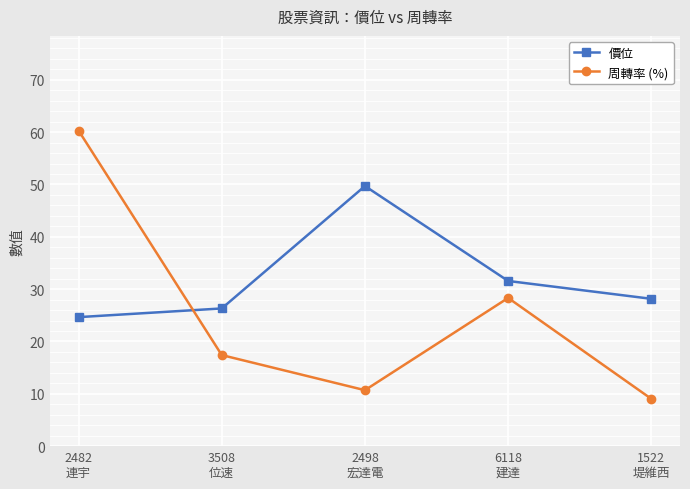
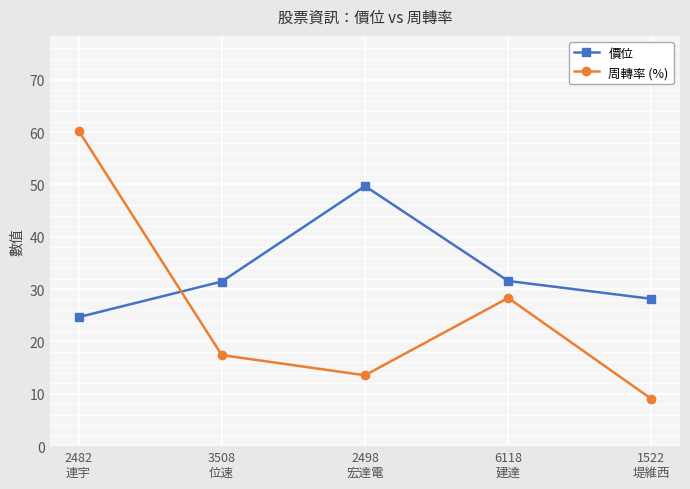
  {
    "價位": {
      "2482 連宇": 25,
-     "3508 位速": 26,
+     "3508 位速": 31,
      "2498 宏達電": 50,
      "6118 建達": 32,
      "1522 堤維西": 28
    },
    "周轉率 (%)": {
      "2482 連宇": 60,
      "3508 位速": 17,
-     "2498 宏達電": 11,
+     "2498 宏達電": 14,
      "6118 建達": 28,
      "1522 堤維西": 9
    }
  }
